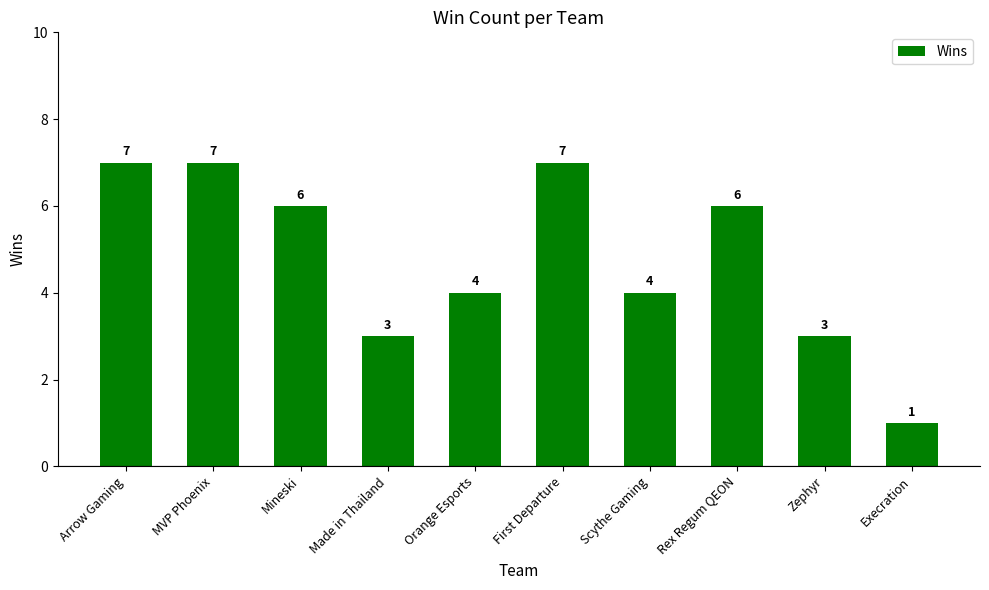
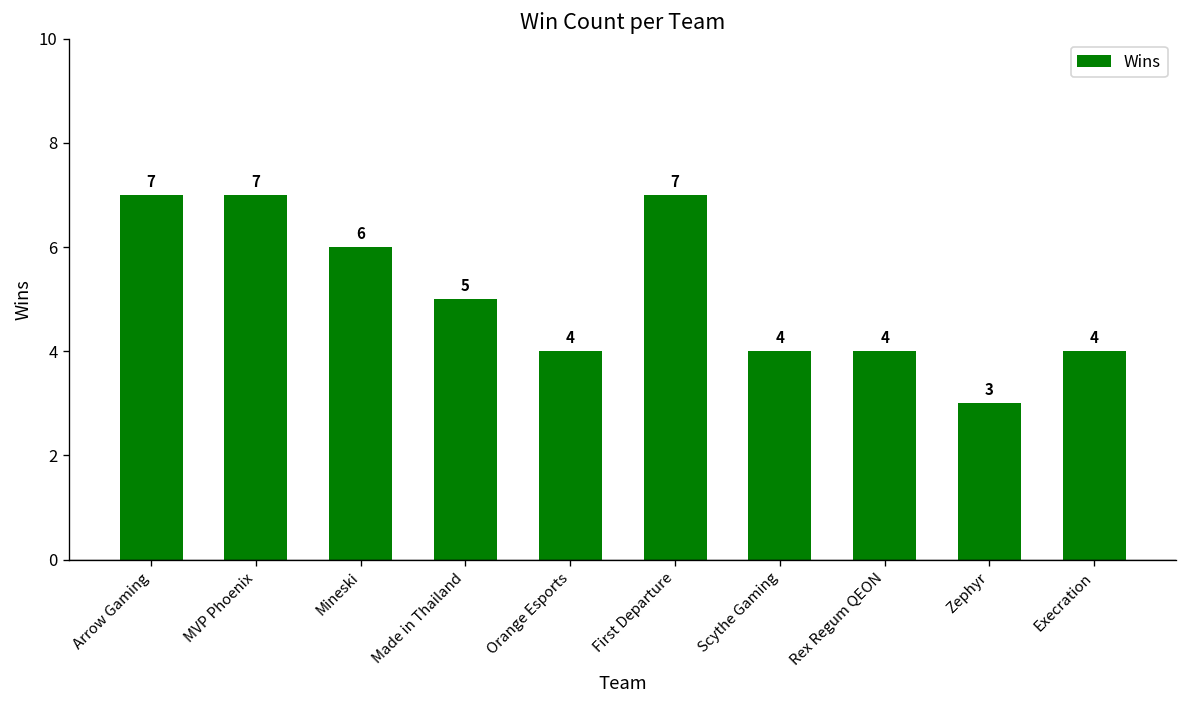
  {
    "Arrow Gaming": 7,
    "MVP Phoenix": 7,
    "Mineski": 6,
-   "Made in Thailand": 3,
+   "Made in Thailand": 5,
    "Orange Esports": 4,
    "First Departure": 7,
    "Scythe Gaming": 4,
-   "Rex Regum QEON": 6,
+   "Rex Regum QEON": 4,
    "Zephyr": 3,
-   "Execration": 1
+   "Execration": 4
  }
